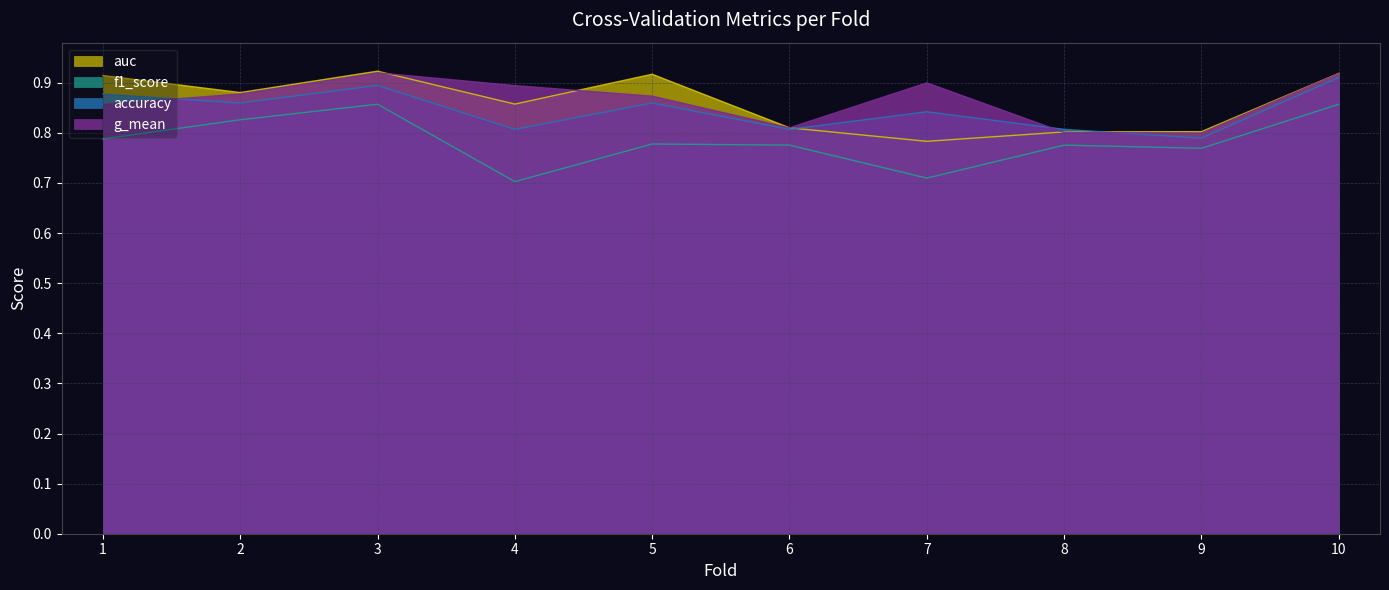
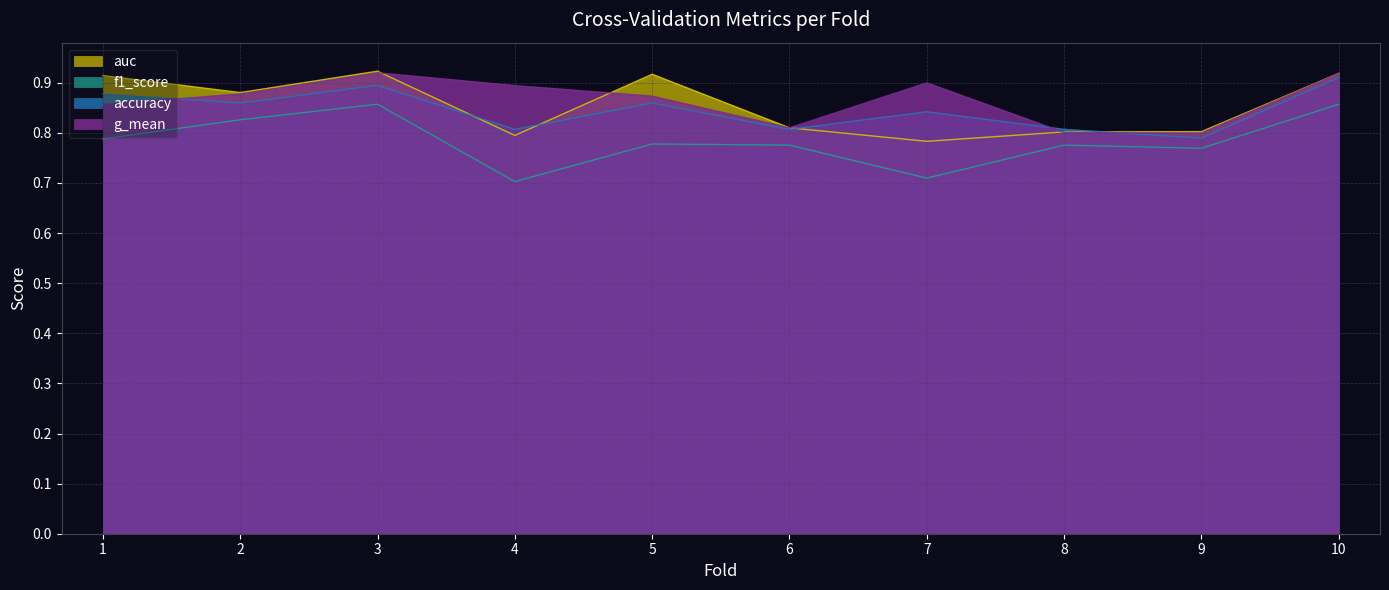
  {
    "auc": {
-     "4": 0.86,
+     "4": 0.79,
      "5": 0.92,
      "7": 0.78
    },
    "g_mean": {
      "4": 0.89,
      "5": 0.87,
      "7": 0.90
    }
  }
